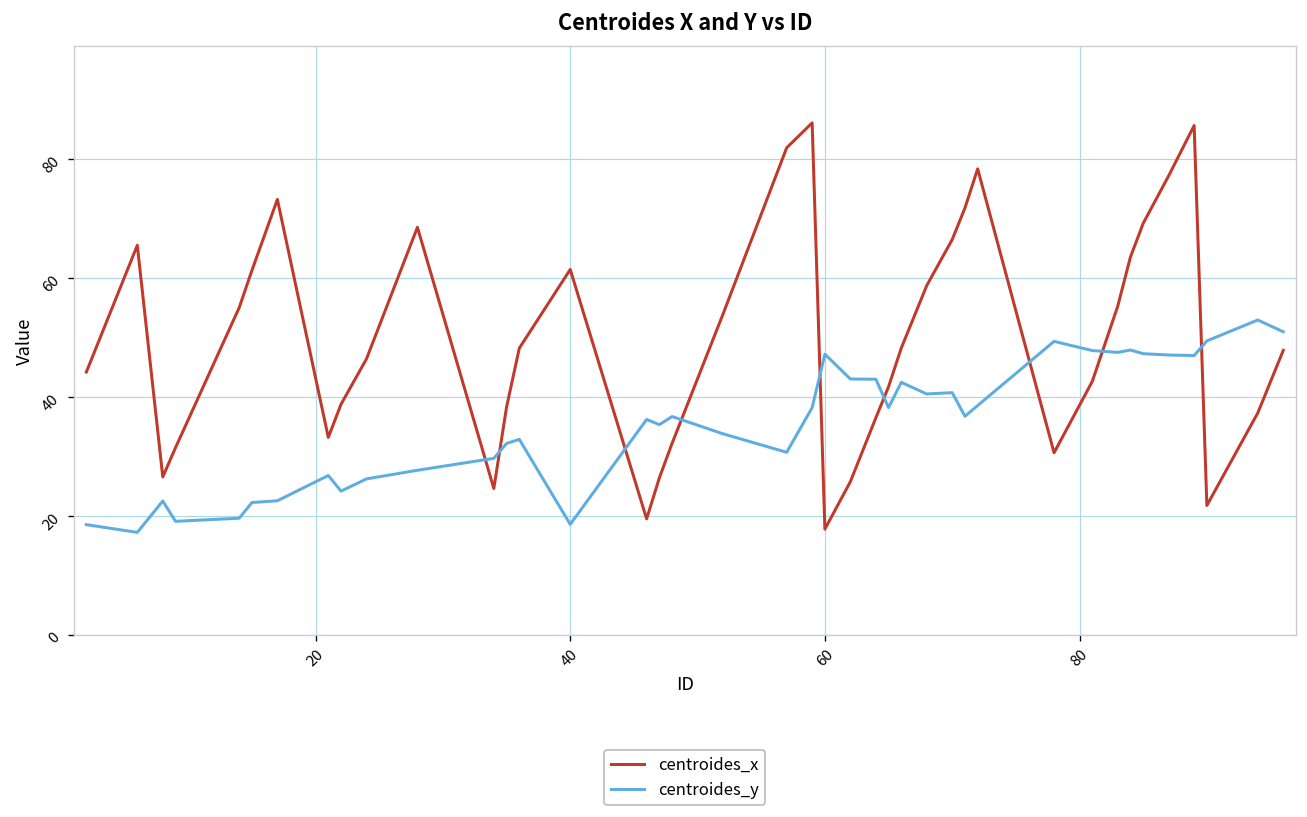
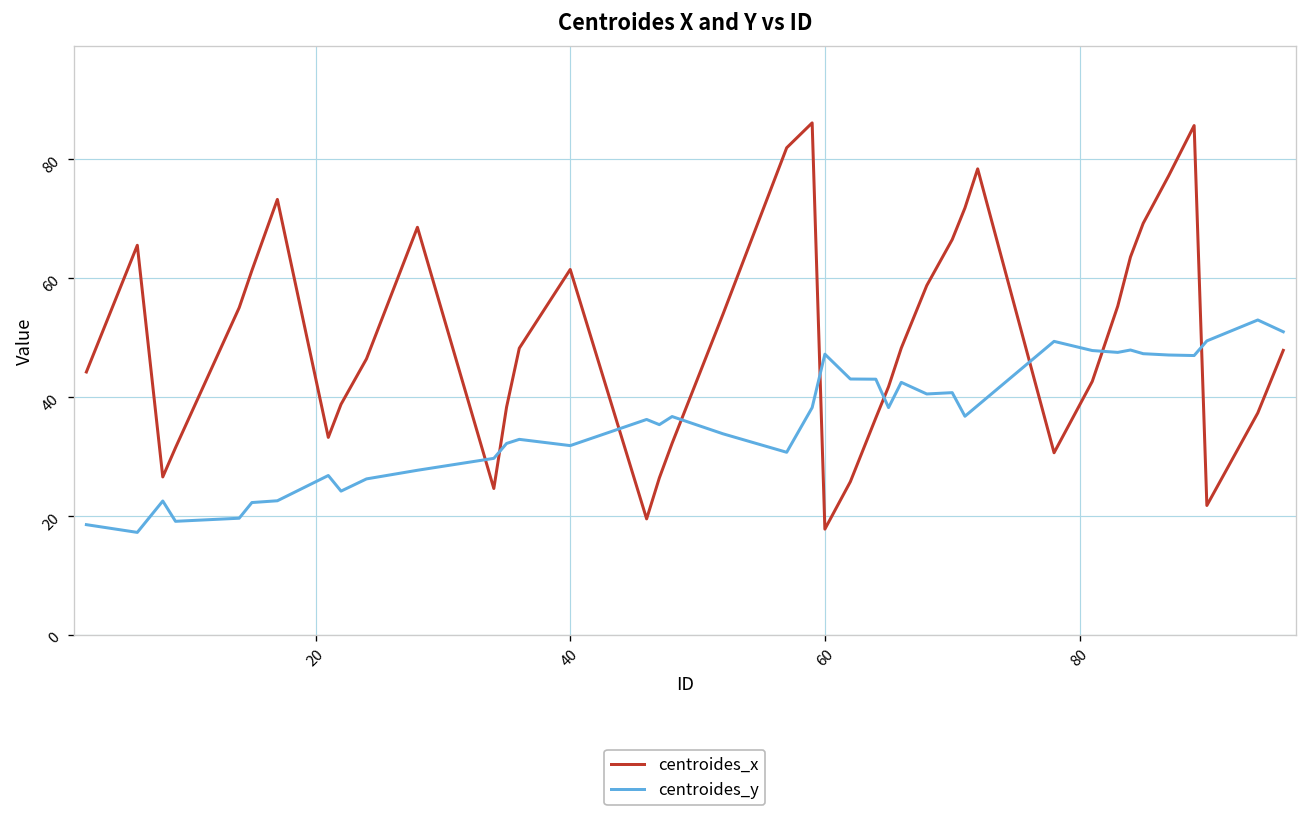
  {
    "centroides_x": {
      "40": 61,
      "60": 18
    },
    "centroides_y": {
-     "40": 19,
+     "40": 32,
      "60": 47
    }
  }
